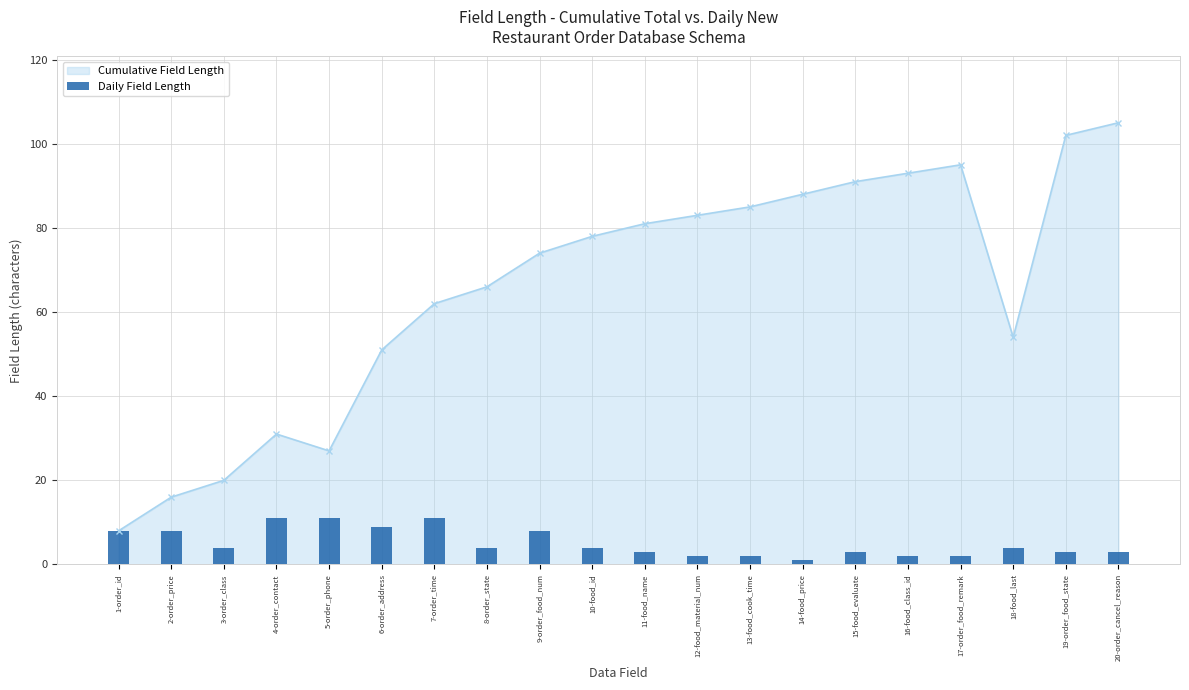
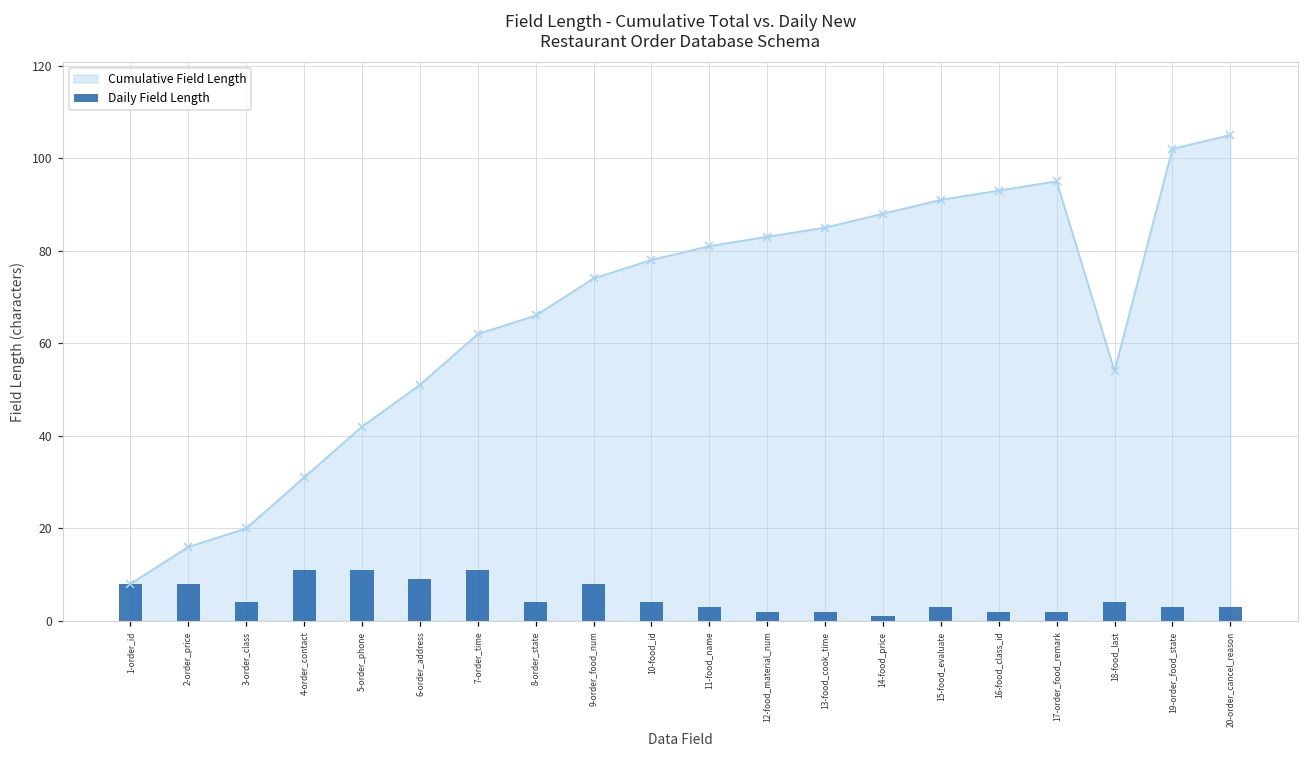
  {
    "Cumulative Field Length": {
      "1-order_id": 8,
      "2-order_price": 16,
      "3-order_class": 20,
      "4-order_contact": 31,
-     "5-order_phone": 27,
+     "5-order_phone": 42,
      "6-order_address": 51,
      "7-order_time": 62,
      "8-order_state": 66,
      "9-order_food_num": 74,
      "10-food_id": 78,
      "11-food_name": 81,
      "12-food_material_num": 83,
      "13-food_cook_time": 85,
      "14-food_price": 88,
      "15-food_evaluate": 91,
      "16-food_class_id": 93,
      "17-order_food_remark": 95,
      "18-food_last": 54,
      "19-order_food_state": 102,
      "20-order_cancel_reason": 105
    },
    "Daily Field Length": {
      "1-order_id": 8,
      "2-order_price": 8,
      "3-order_class": 4,
      "4-order_contact": 11,
      "5-order_phone": 11,
      "6-order_address": 9,
      "7-order_time": 11,
      "8-order_state": 4,
      "9-order_food_num": 8,
      "10-food_id": 4,
      "11-food_name": 3,
      "12-food_material_num": 2,
      "13-food_cook_time": 2,
      "14-food_price": 1,
      "15-food_evaluate": 3,
      "16-food_class_id": 2,
      "17-order_food_remark": 2,
      "18-food_last": 4,
      "19-order_food_state": 3,
      "20-order_cancel_reason": 3
    }
  }
